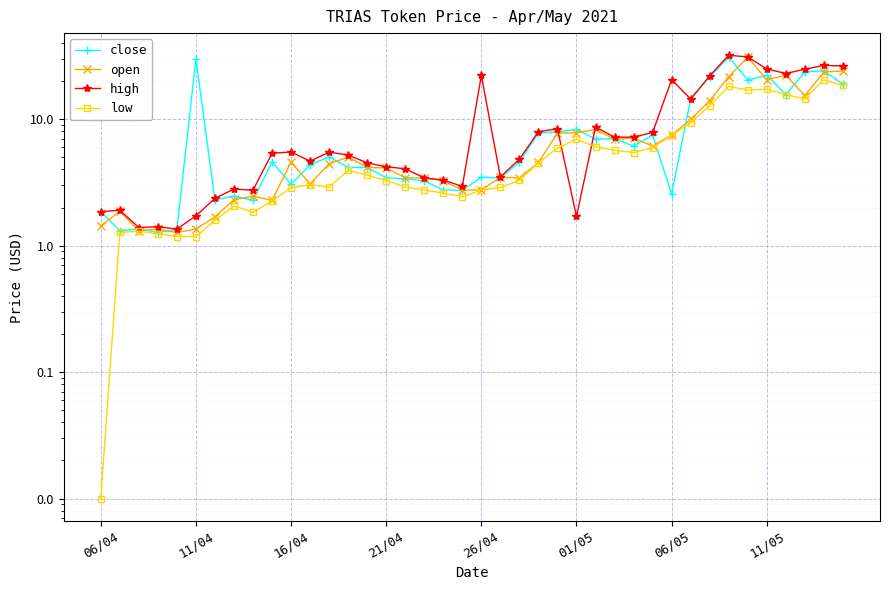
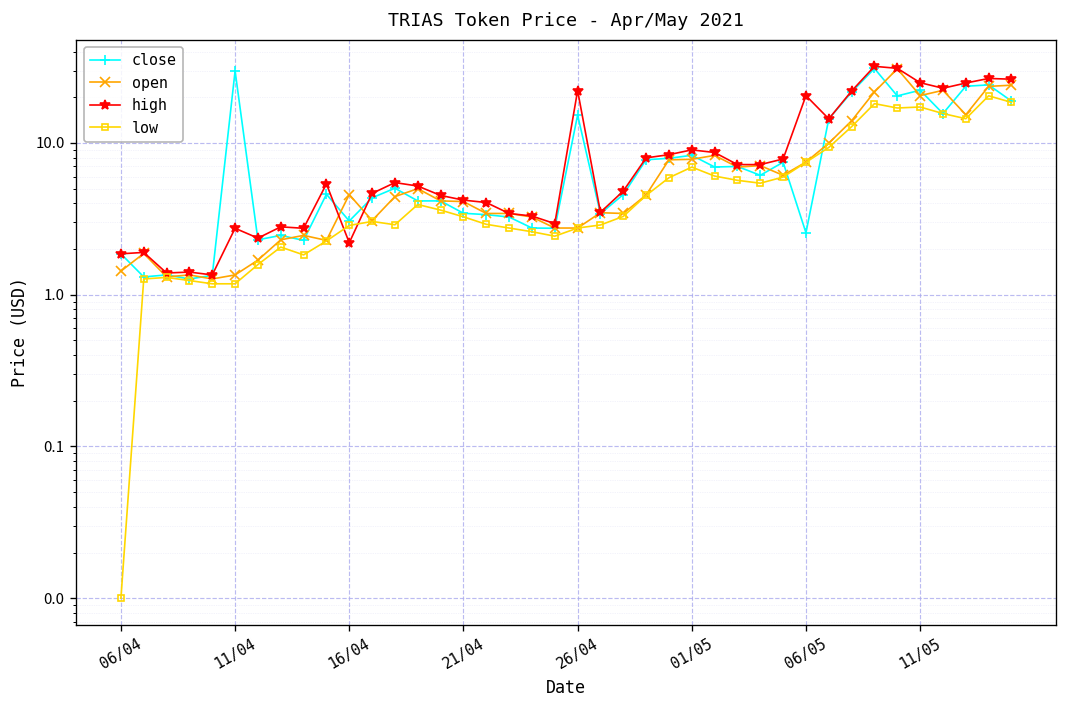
  {
    "close": {
      "11/04": 30,
      "16/04": 3.1,
      "21/04": 3.4,
-     "26/04": 3.5,
+     "26/04": 15,
      "01/05": 8,
      "06/05": 2.6,
      "11/05": 22
    },
    "high": {
-     "11/04": 1.7,
-     "16/04": 6,
+     "11/04": 2.7,
+     "16/04": 2.2,
      "26/04": 22,
-     "01/05": 1.7,
+     "01/05": 9,
      "06/05": 20,
      "11/05": 25
    }
  }
